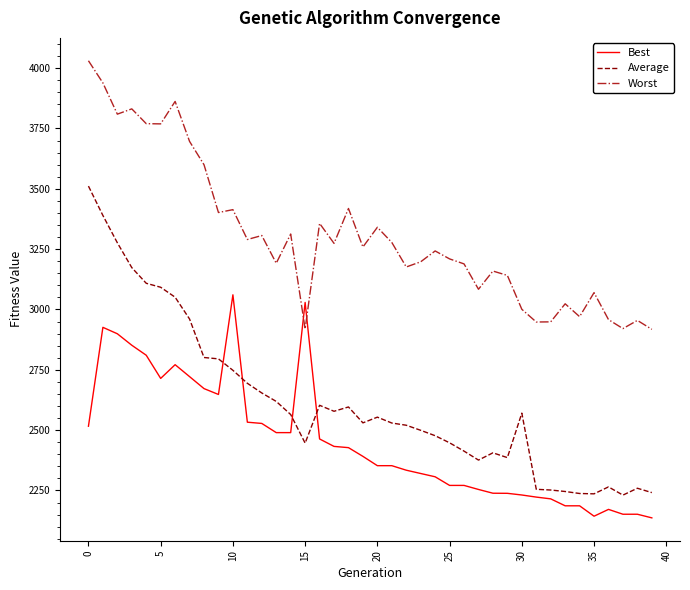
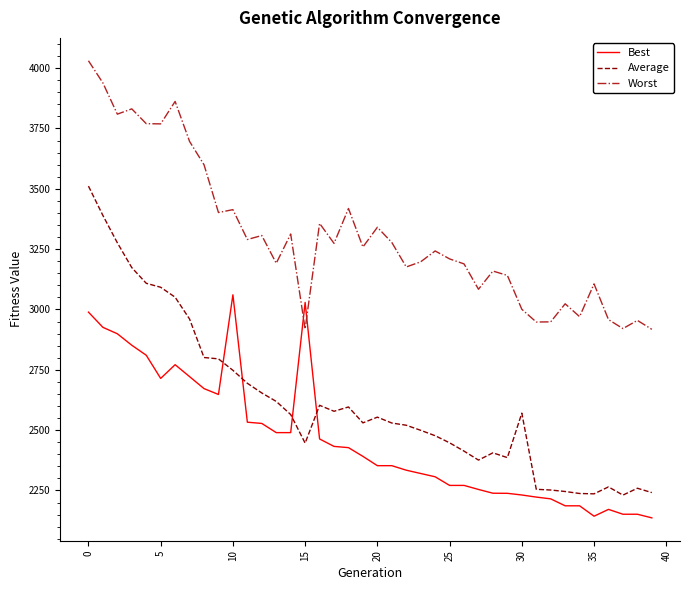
  {
    "Best": {
-     "0": 2520,
+     "0": 2990,
      "5": 2710,
      "10": 3060,
      "15": 3030,
      "20": 2350,
      "25": 2270,
      "30": 2230,
      "35": 2140
    },
    "Average": {
      "0": 3510,
      "5": 3090,
      "10": 2750,
      "15": 2450,
      "20": 2550,
      "25": 2450,
      "30": 2570,
      "35": 2240
    },
    "Worst": {
      "0": 4030,
      "5": 3770,
      "10": 3410,
      "15": 2920,
      "20": 3340,
      "25": 3210,
      "30": 3000,
-     "35": 3070
+     "35": 3110
    }
  }
